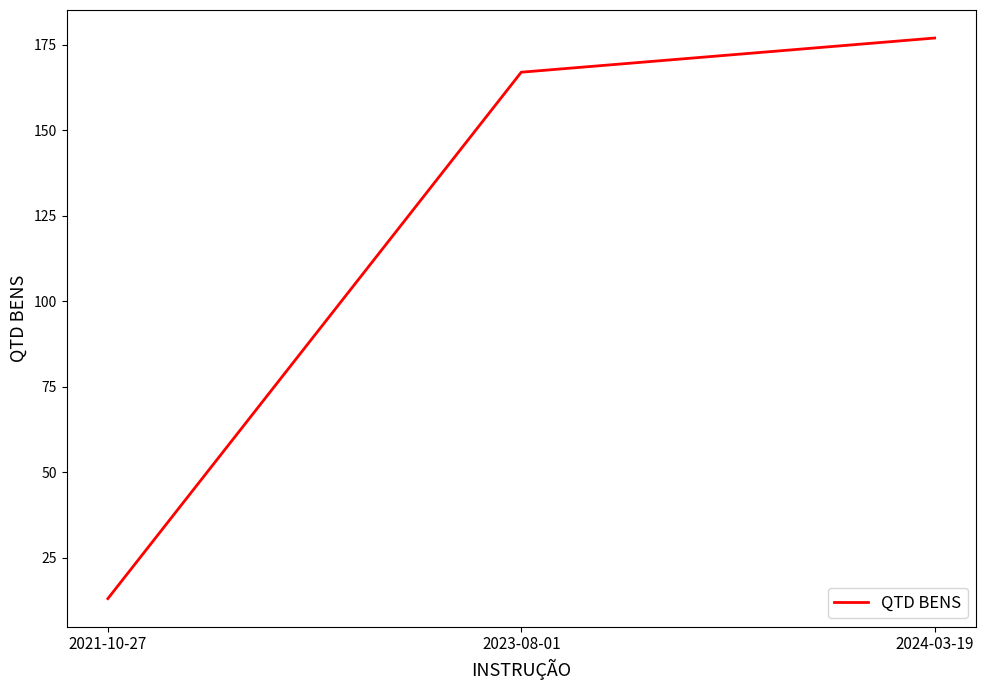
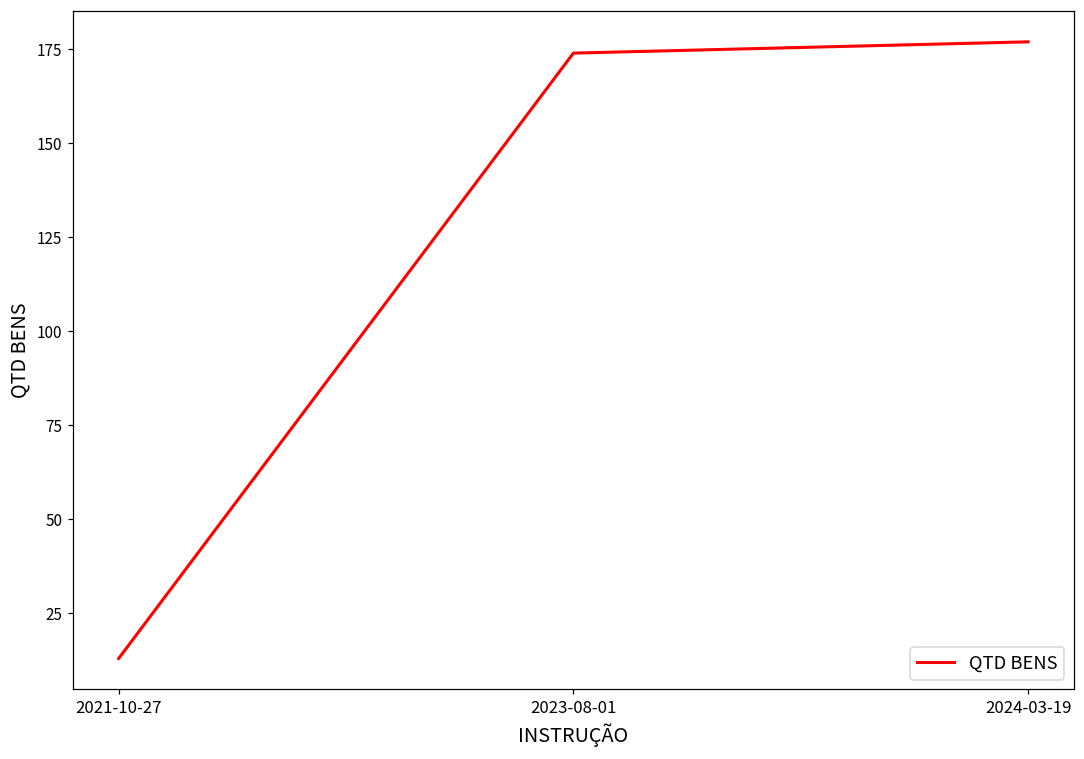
  {
    "2021-10-27": 13,
-   "2023-08-01": 167,
+   "2023-08-01": 174,
    "2024-03-19": 177
  }
